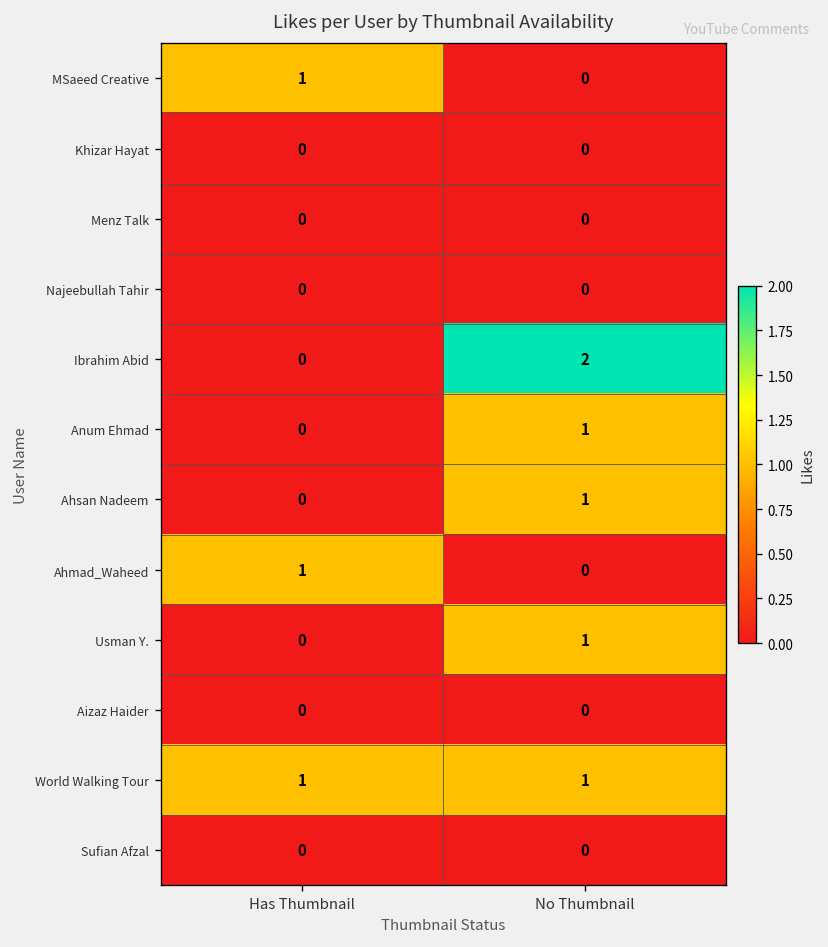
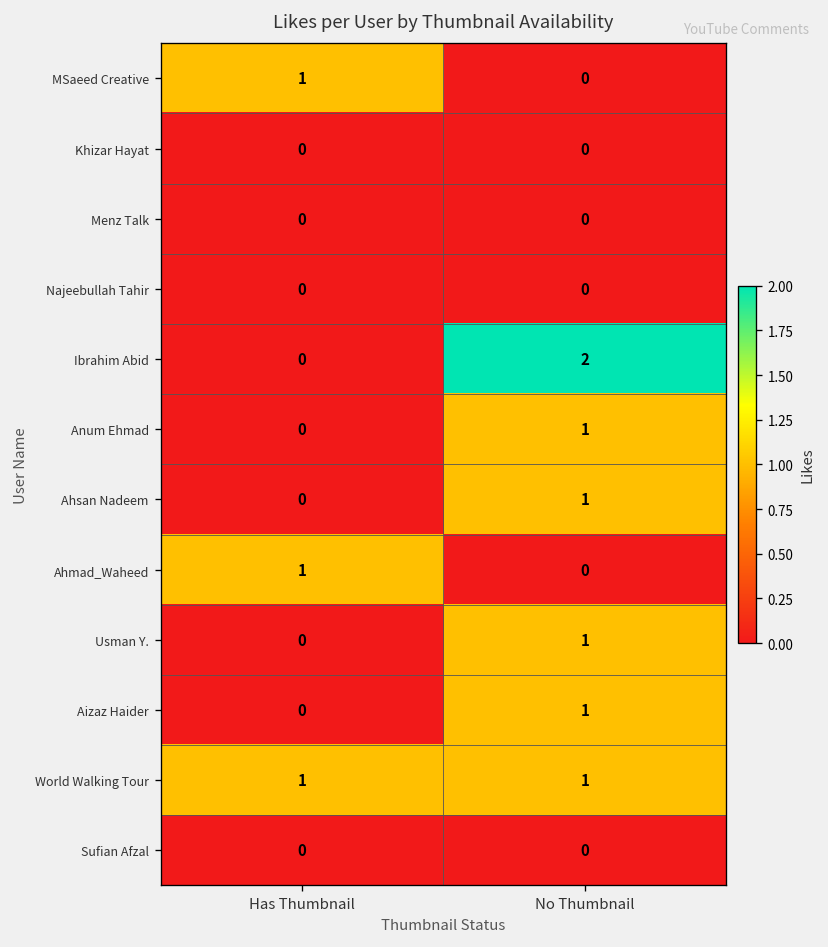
  {
    "MSaeed Creative": {
      "Has Thumbnail": 1,
      "No Thumbnail": 0
    },
    "Khizar Hayat": {
      "Has Thumbnail": 0,
      "No Thumbnail": 0
    },
    "Menz Talk": {
      "Has Thumbnail": 0,
      "No Thumbnail": 0
    },
    "Najeebullah Tahir": {
      "Has Thumbnail": 0,
      "No Thumbnail": 0
    },
    "Ibrahim Abid": {
      "Has Thumbnail": 0,
      "No Thumbnail": 2
    },
    "Anum Ehmad": {
      "Has Thumbnail": 0,
      "No Thumbnail": 1
    },
    "Ahsan Nadeem": {
      "Has Thumbnail": 0,
      "No Thumbnail": 1
    },
    "Ahmad_Waheed": {
      "Has Thumbnail": 1,
      "No Thumbnail": 0
    },
    "Usman Y.": {
      "Has Thumbnail": 0,
      "No Thumbnail": 1
    },
    "Aizaz Haider": {
      "Has Thumbnail": 0,
-     "No Thumbnail": 0
+     "No Thumbnail": 1
    },
    "World Walking Tour": {
      "Has Thumbnail": 1,
      "No Thumbnail": 1
    },
    "Sufian Afzal": {
      "Has Thumbnail": 0,
      "No Thumbnail": 0
    }
  }
